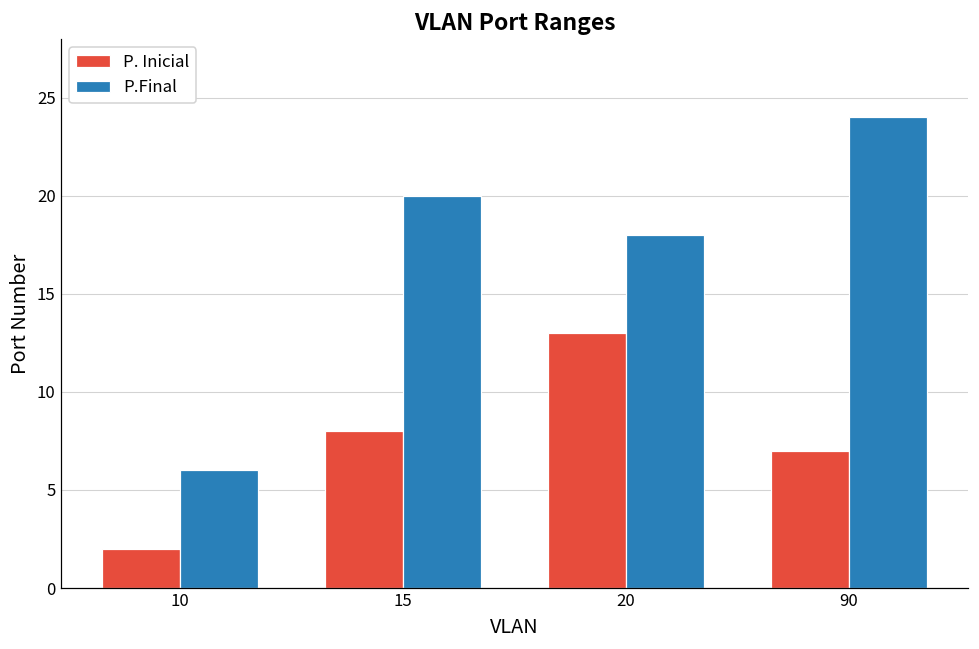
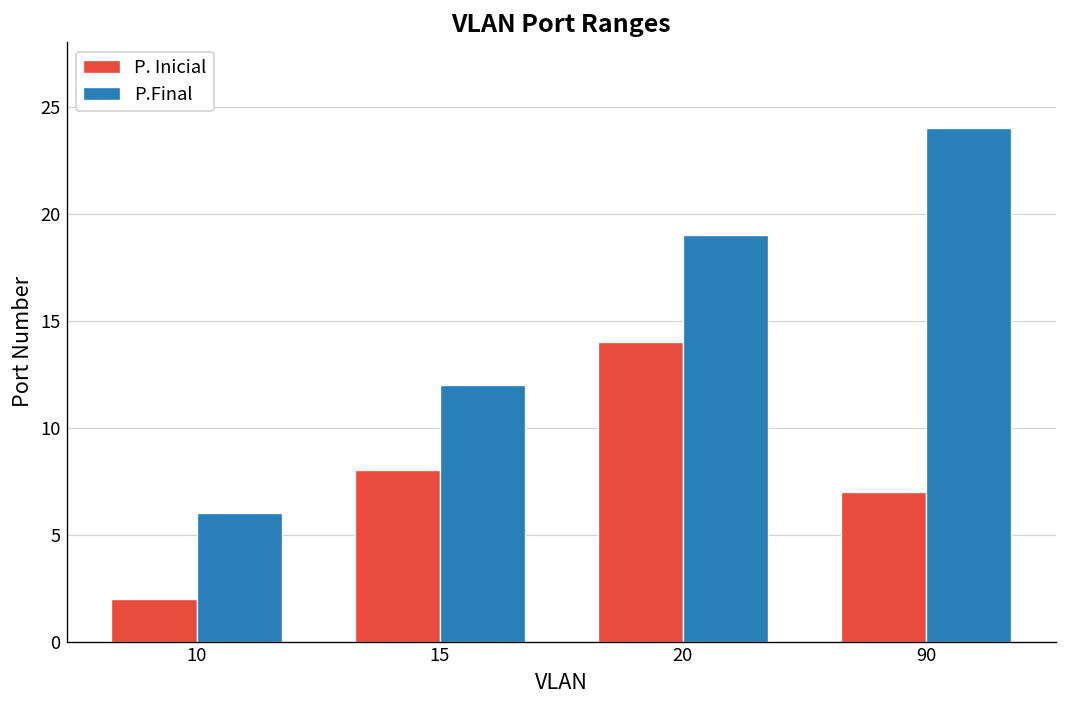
  {
    "P. Inicial": {
      "10": 2,
      "15": 8,
-     "20": 13,
+     "20": 14,
      "90": 7
    },
    "P.Final": {
      "10": 6,
-     "15": 20,
-     "20": 18,
+     "15": 12,
+     "20": 19,
      "90": 24
    }
  }
